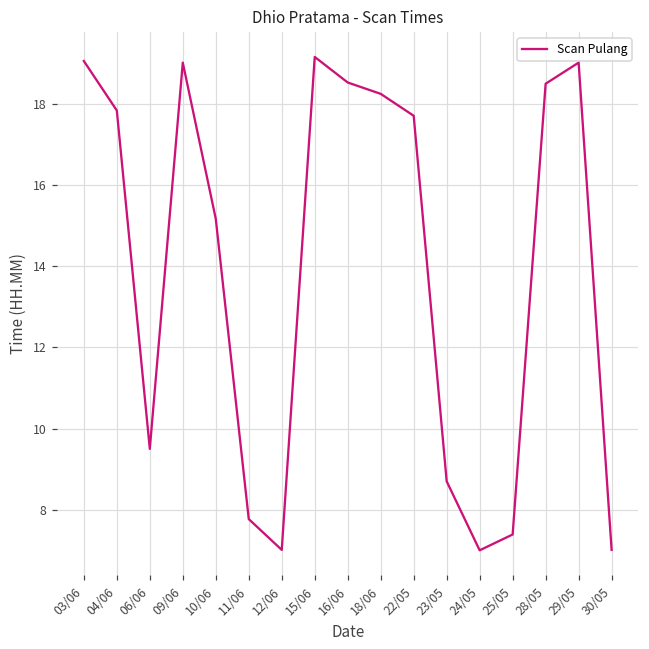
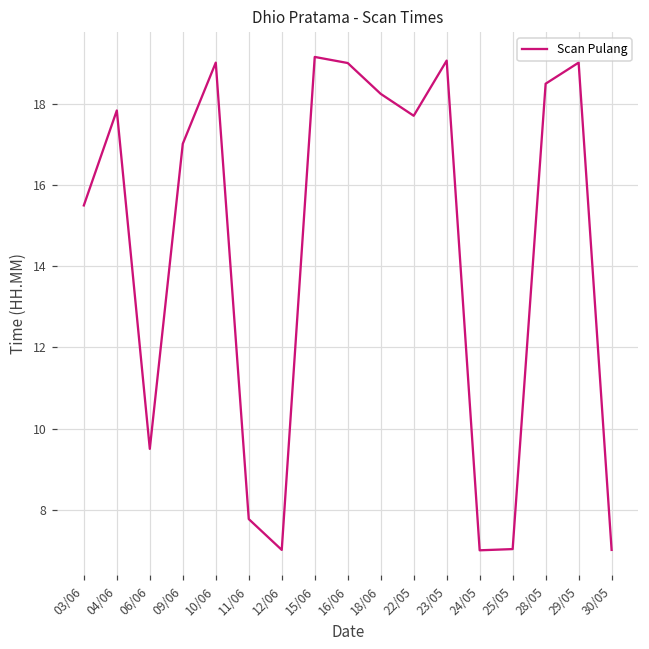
  {
-   "03/06": 19.1,
+   "03/06": 15.5,
    "04/06": 17.8,
    "06/06": 9.5,
-   "09/06": 19.0,
-   "10/06": 15.2,
+   "09/06": 17.0,
+   "10/06": 19.0,
    "11/06": 7.8,
    "12/06": 7.0,
    "15/06": 19.2,
-   "16/06": 18.5,
+   "16/06": 19.0,
    "18/06": 18.3,
    "22/05": 17.7,
-   "23/05": 8.7,
+   "23/05": 19.1,
    "24/05": 7.0,
-   "25/05": 7.4,
+   "25/05": 7.0,
    "28/05": 18.5,
    "29/05": 19.0,
    "30/05": 7.0
  }
